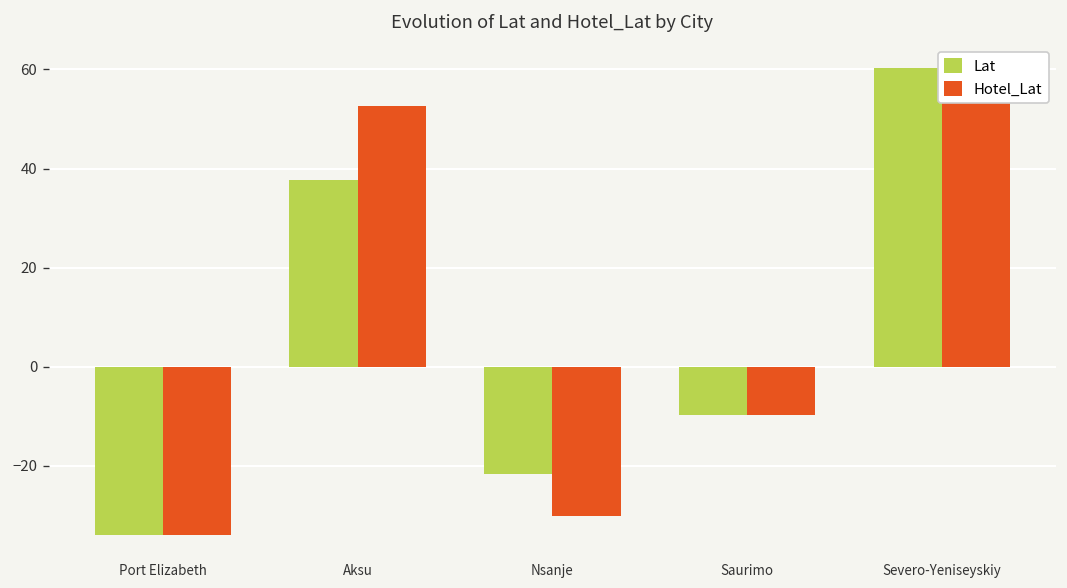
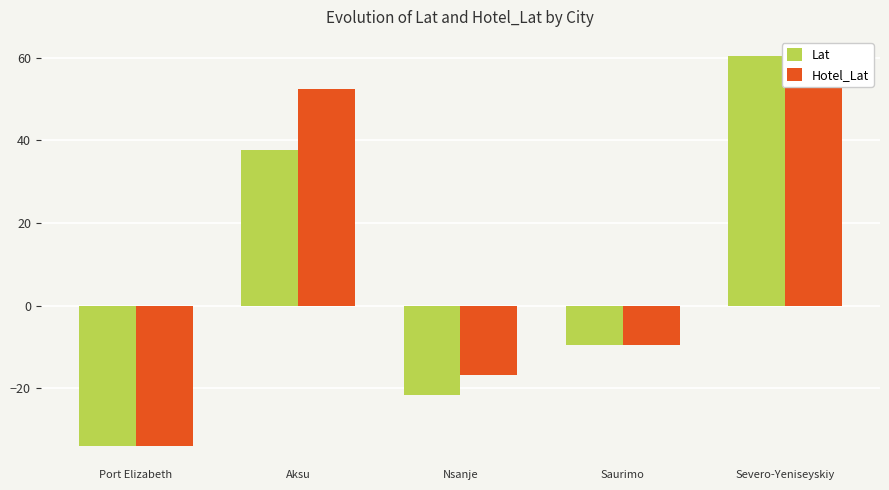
  {
    "Lat": {
      "Port Elizabeth": -34,
      "Aksu": 38,
      "Nsanje": -22,
      "Saurimo": -10,
      "Severo-Yeniseyskiy": 60
    },
    "Hotel_Lat": {
      "Port Elizabeth": -34,
      "Aksu": 53,
-     "Nsanje": -30,
+     "Nsanje": -17,
      "Saurimo": -10
    }
  }
